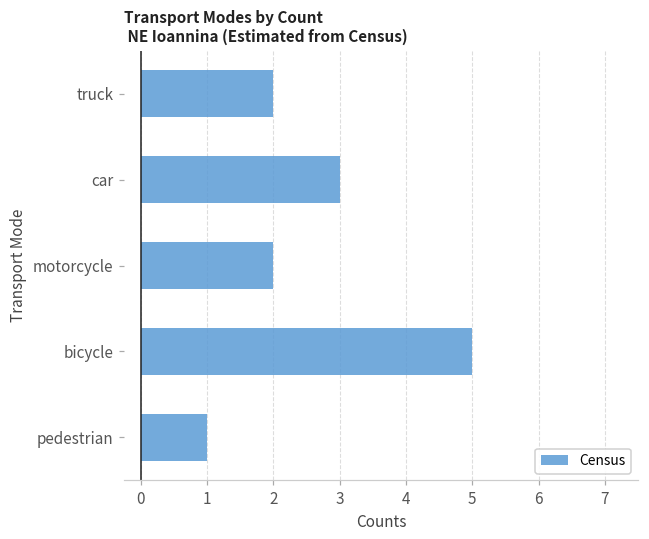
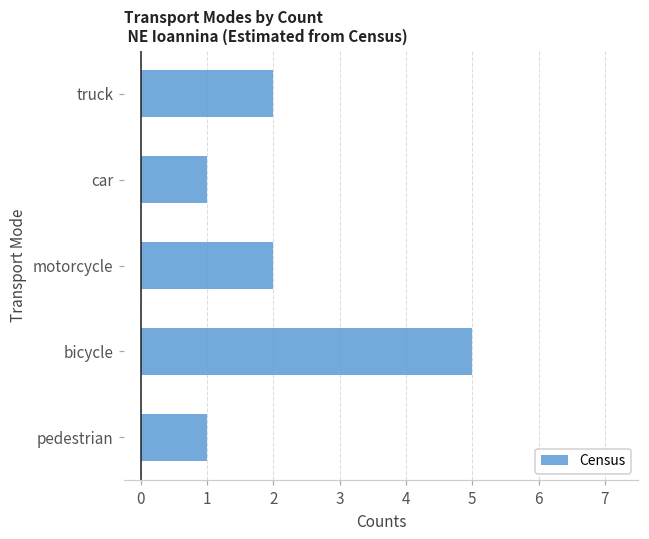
  {
    "truck": 2,
-   "car": 3,
+   "car": 1,
    "motorcycle": 2,
    "bicycle": 5,
    "pedestrian": 1
  }
